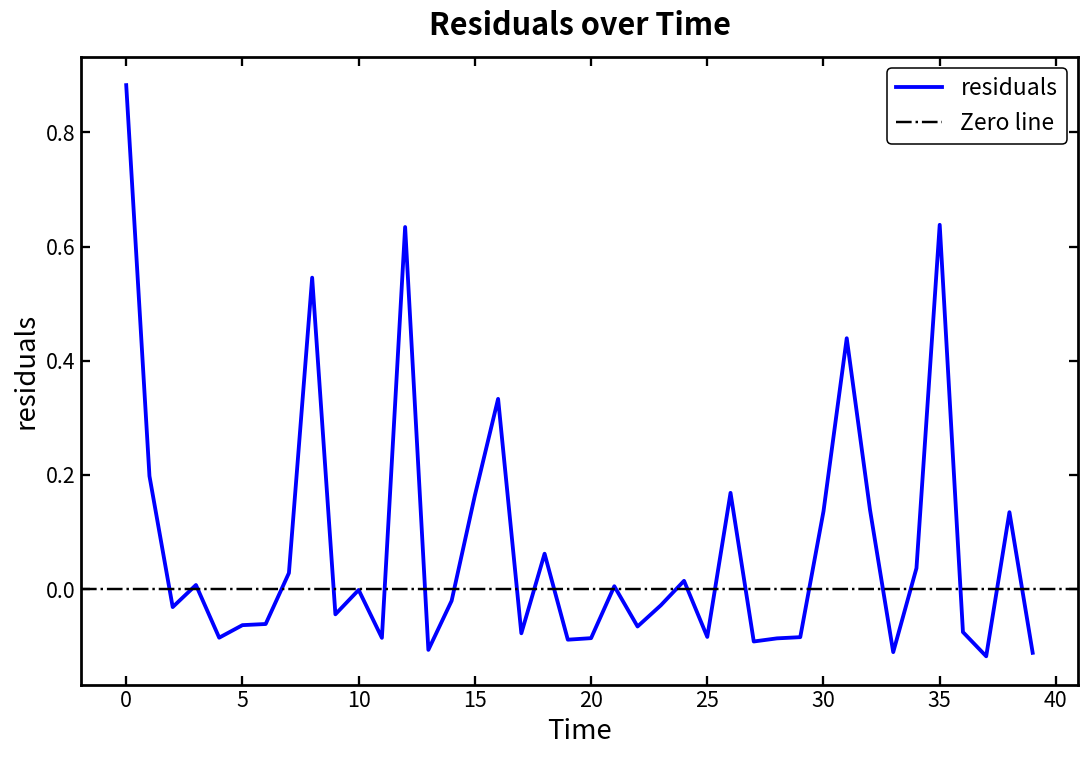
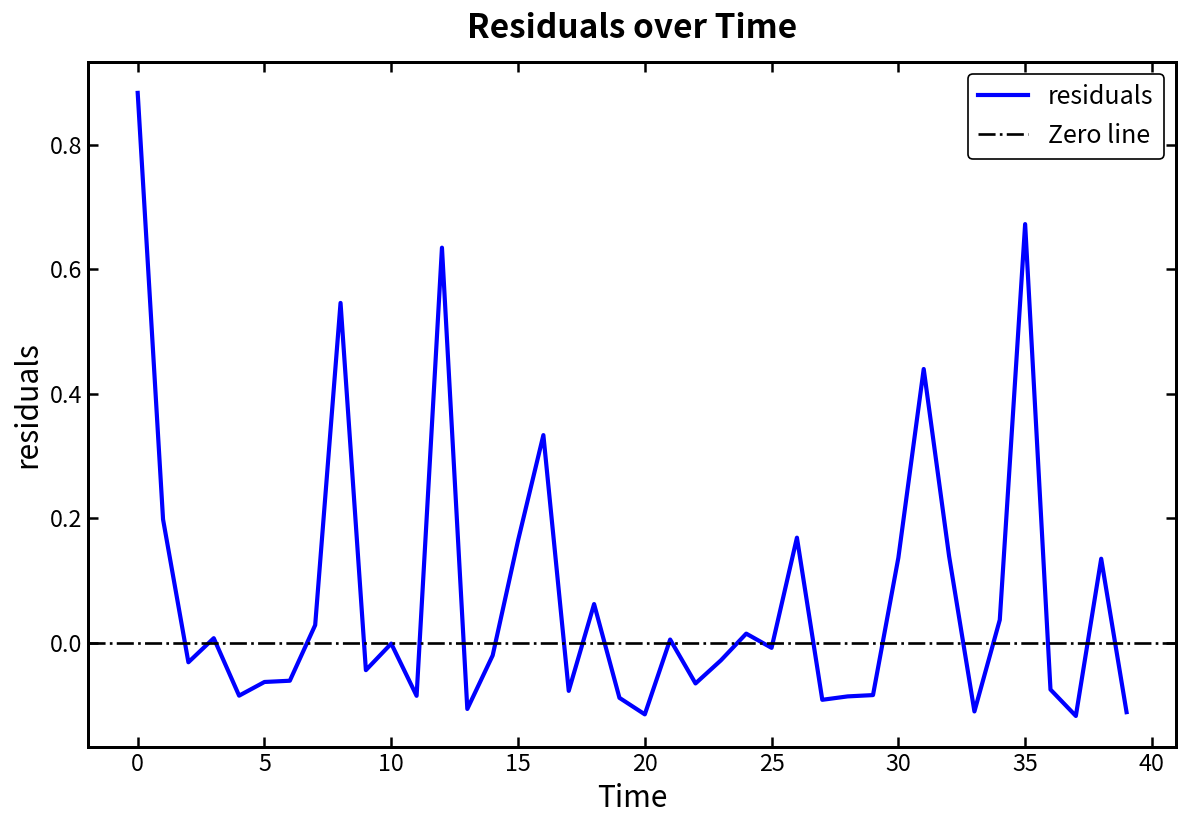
  {
    "0": 0.88,
    "5": -0.06,
    "10": 0.00,
    "15": 0.16,
-   "20": -0.09,
-   "25": -0.08,
+   "20": -0.12,
+   "25": -0.01,
    "30": 0.14,
-   "35": 0.64
+   "35": 0.67
  }
